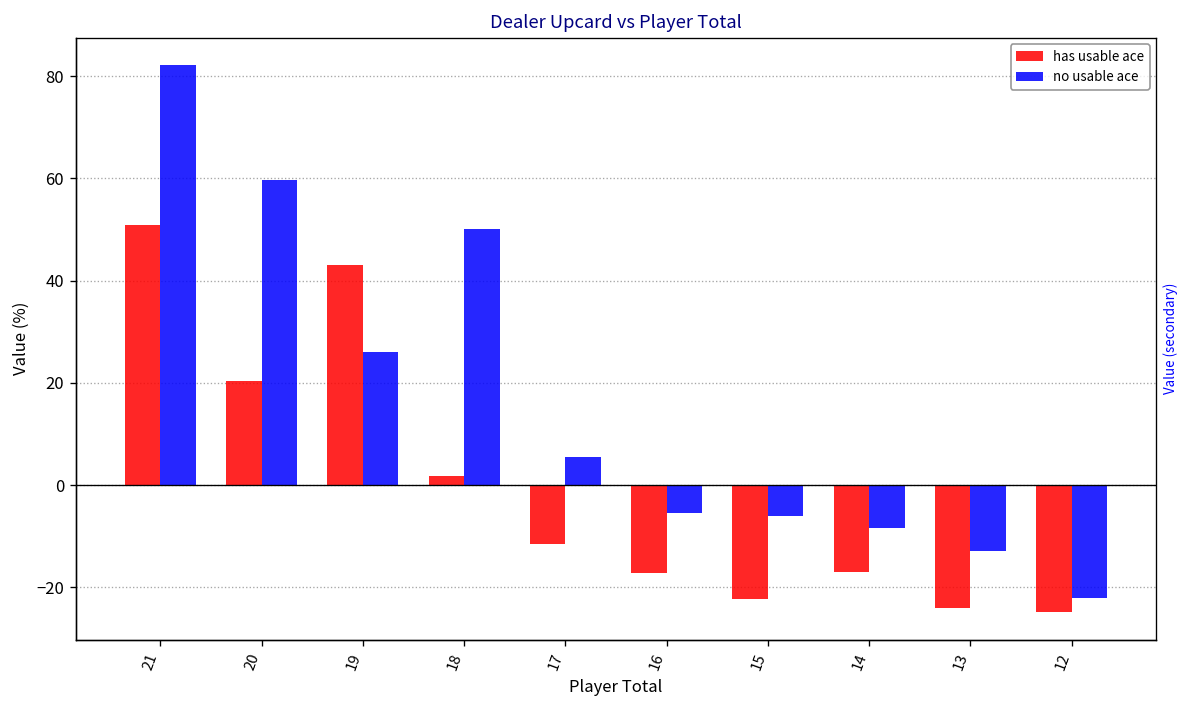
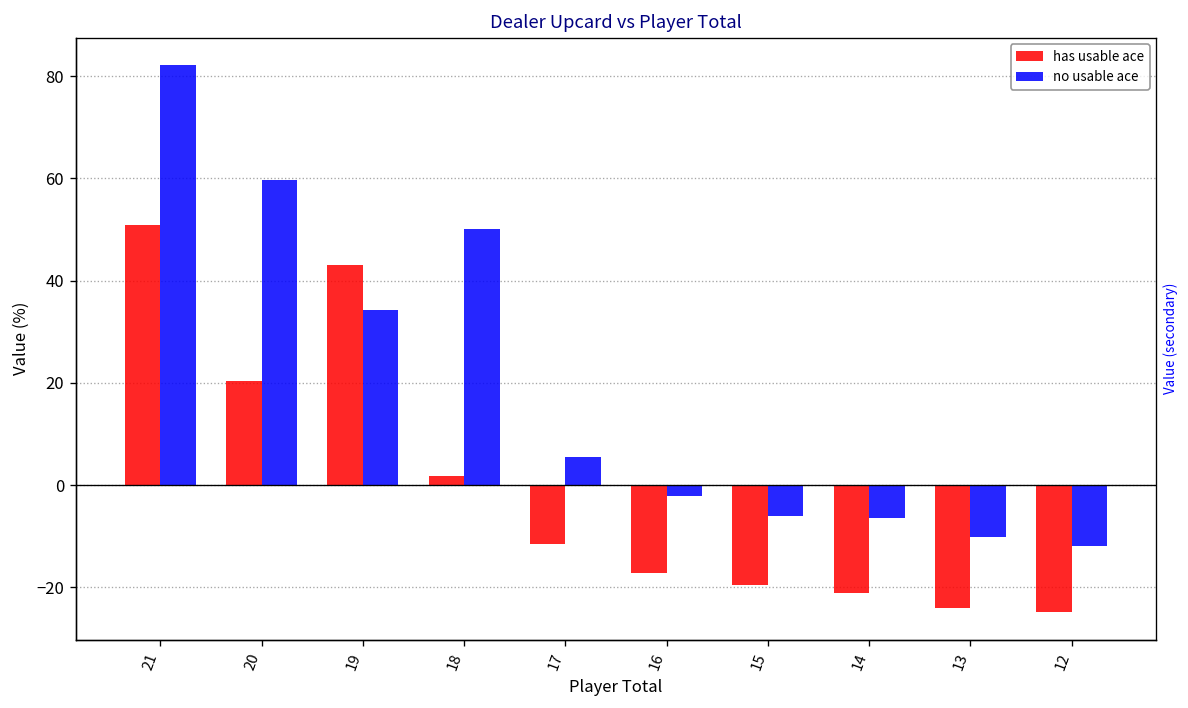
  {
    "has usable ace": {
      "21": 51,
      "20": 20,
      "19": 43,
      "18": 2,
      "17": -11,
      "16": -17,
-     "15": -22,
-     "14": -17,
+     "15": -19,
+     "14": -21,
      "13": -24,
      "12": -25
    },
    "no usable ace": {
      "21": 82,
      "20": 60,
-     "19": 26,
+     "19": 34,
      "18": 50,
      "17": 5,
-     "16": -6,
+     "16": -2,
      "15": -6,
-     "14": -8,
-     "13": -13,
-     "12": -22
+     "14": -6,
+     "13": -10,
+     "12": -12
    }
  }
